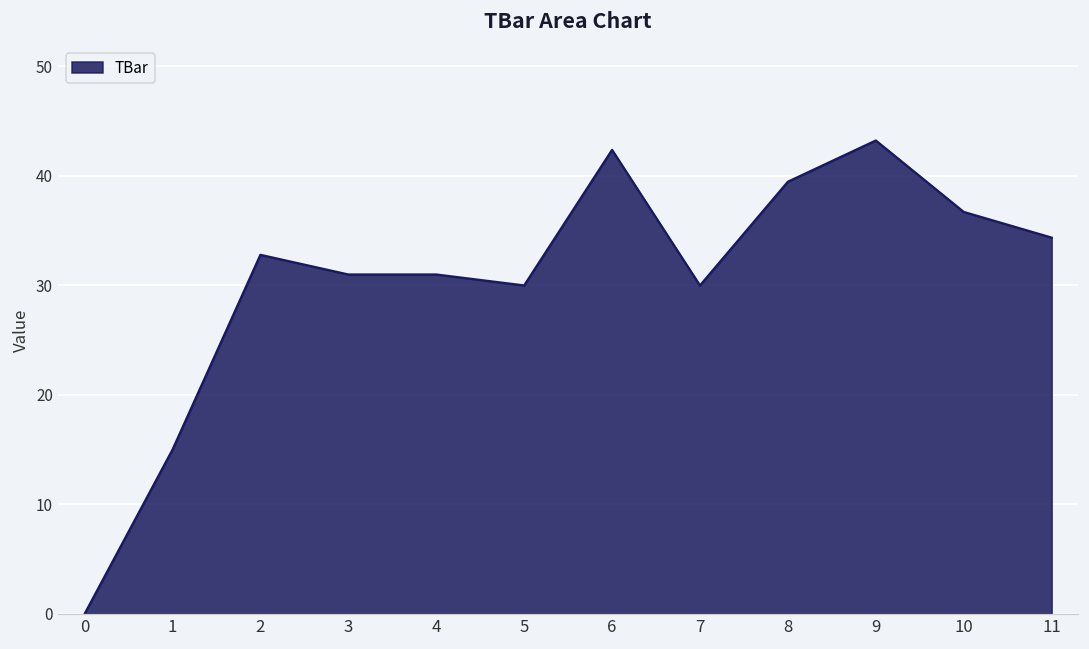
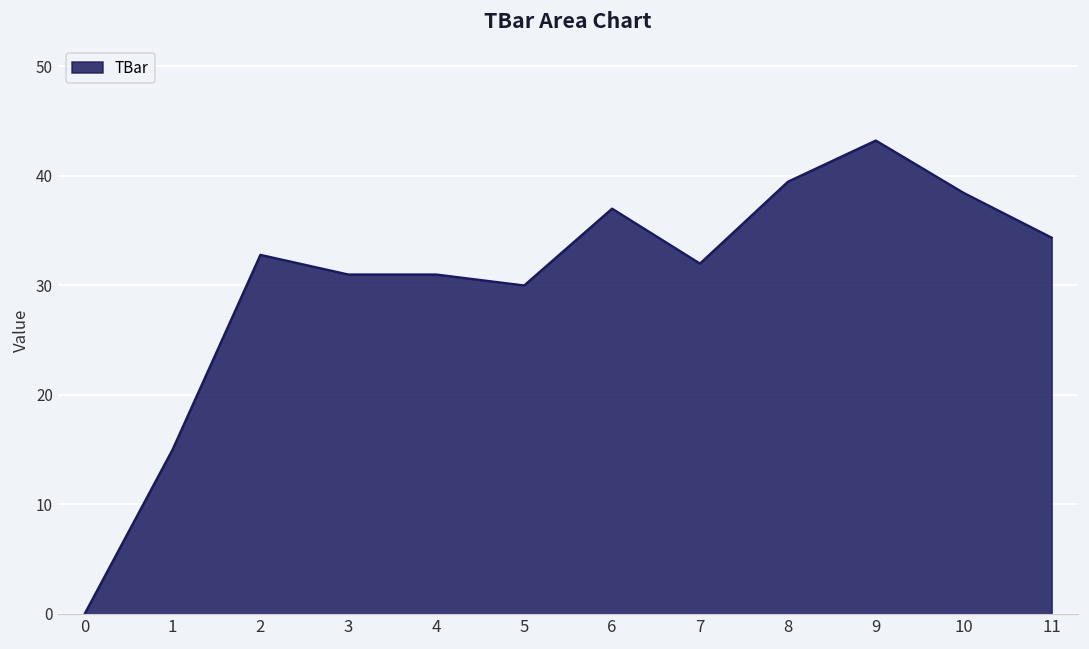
  {
    "0": 0,
    "1": 15,
    "2": 33,
    "3": 31,
    "4": 31,
    "5": 30,
-   "6": 42,
-   "7": 30,
+   "6": 37,
+   "7": 32,
    "8": 39,
    "9": 43,
-   "10": 37,
+   "10": 38,
    "11": 34
  }
